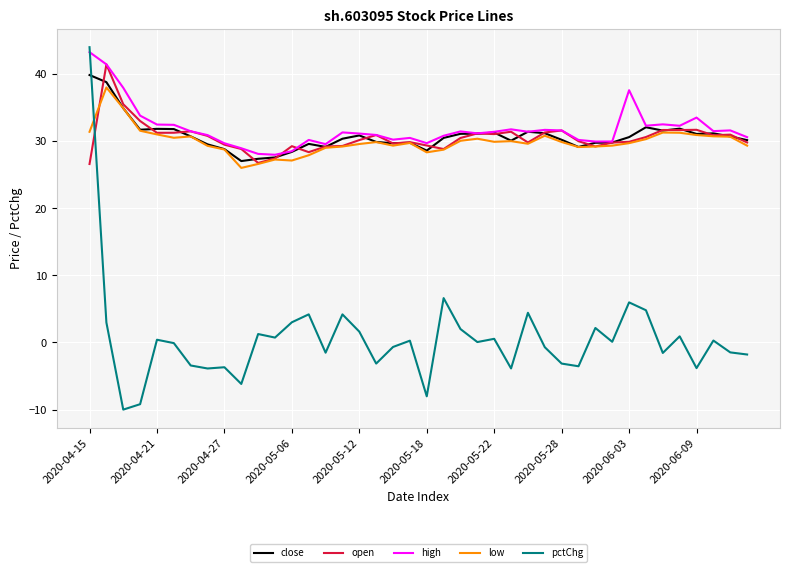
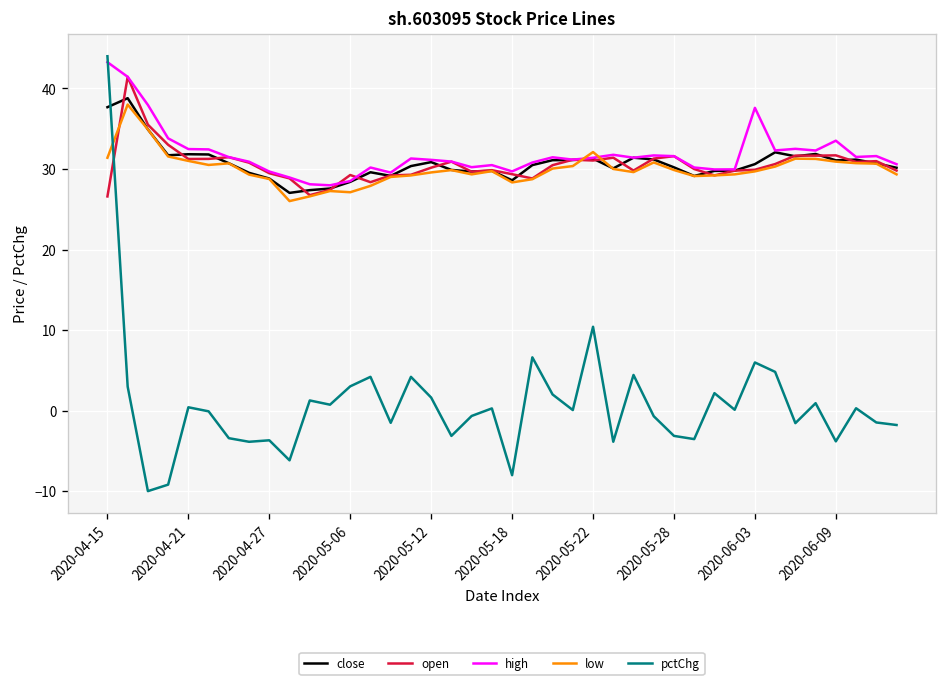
  {
    "close": {
-     "2020-04-15": 40,
+     "2020-04-15": 38,
      "2020-04-21": 32,
      "2020-06-03": 31
    },
    "open": {
      "2020-04-15": 27,
      "2020-05-06": 29,
      "2020-05-12": 30,
      "2020-06-09": 32
    },
    "high": {
      "2020-04-15": 43,
      "2020-04-21": 32,
      "2020-06-03": 38,
      "2020-06-09": 34
    },
    "low": {
      "2020-04-15": 31,
      "2020-05-06": 27,
      "2020-05-12": 30,
-     "2020-05-22": 30
+     "2020-05-22": 32
    },
    "pctChg": {
      "2020-04-15": 44,
      "2020-04-21": 0,
      "2020-04-27": -4,
      "2020-05-06": 3,
      "2020-05-12": 2,
      "2020-05-18": -8,
-     "2020-05-22": 1,
+     "2020-05-22": 10,
      "2020-05-28": -3,
      "2020-06-03": 6,
      "2020-06-09": -4
    }
  }
